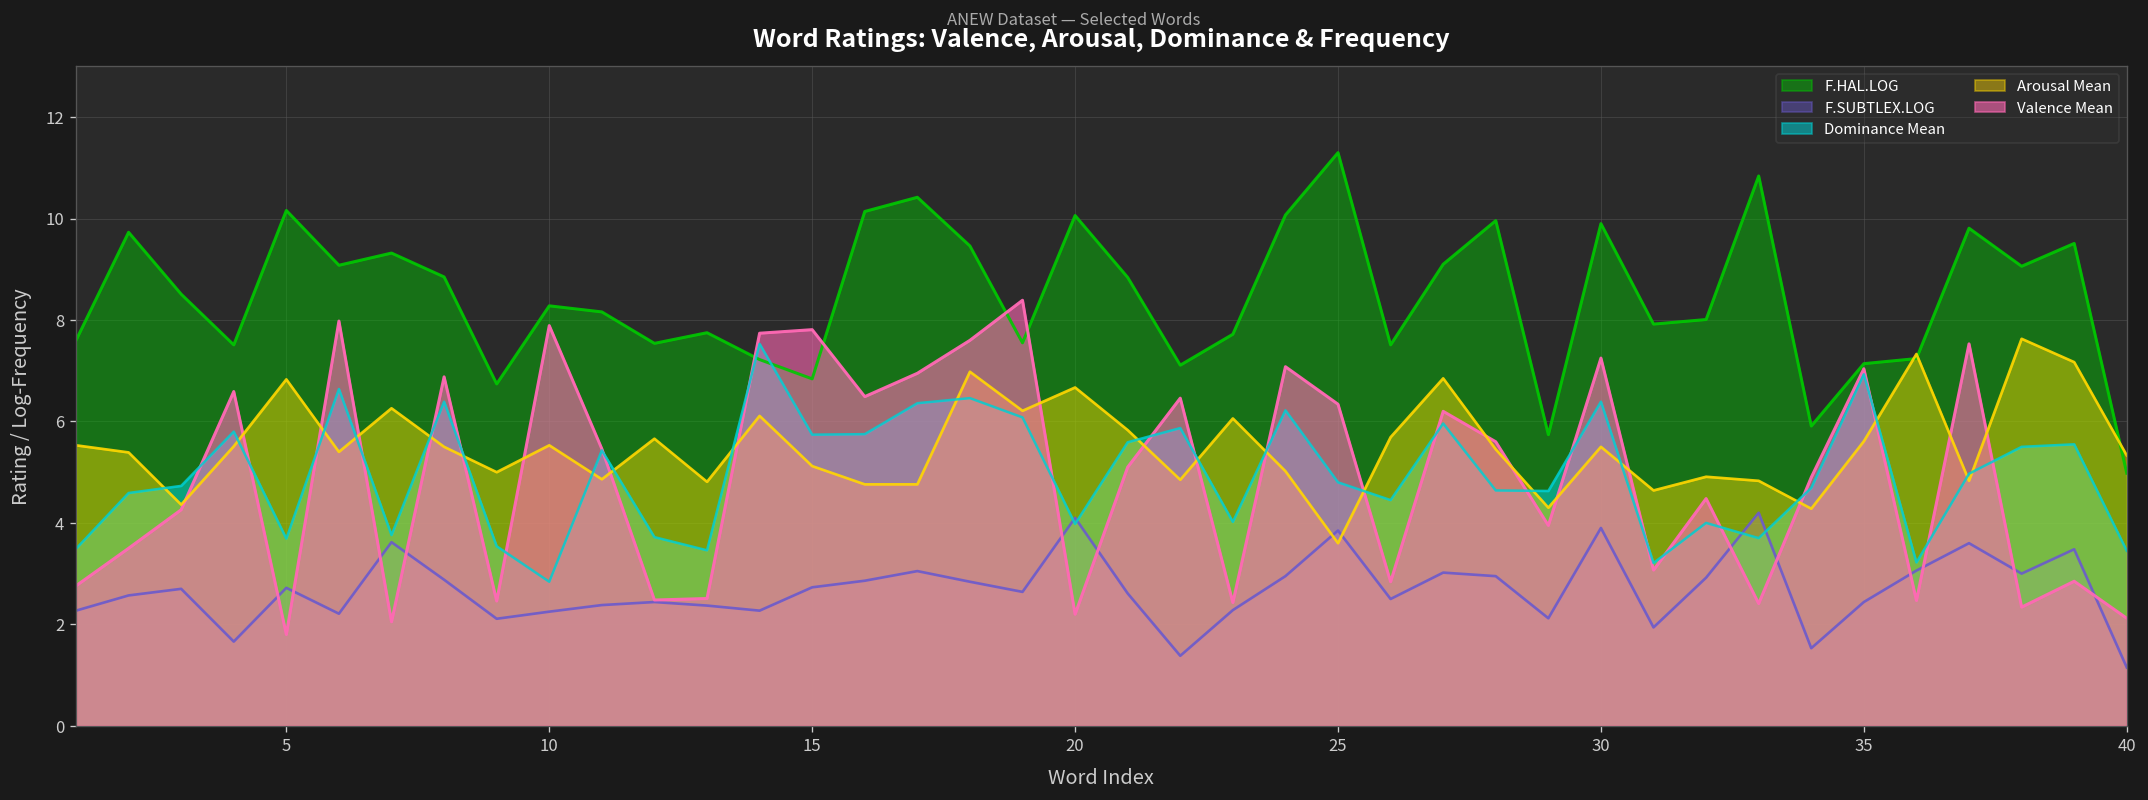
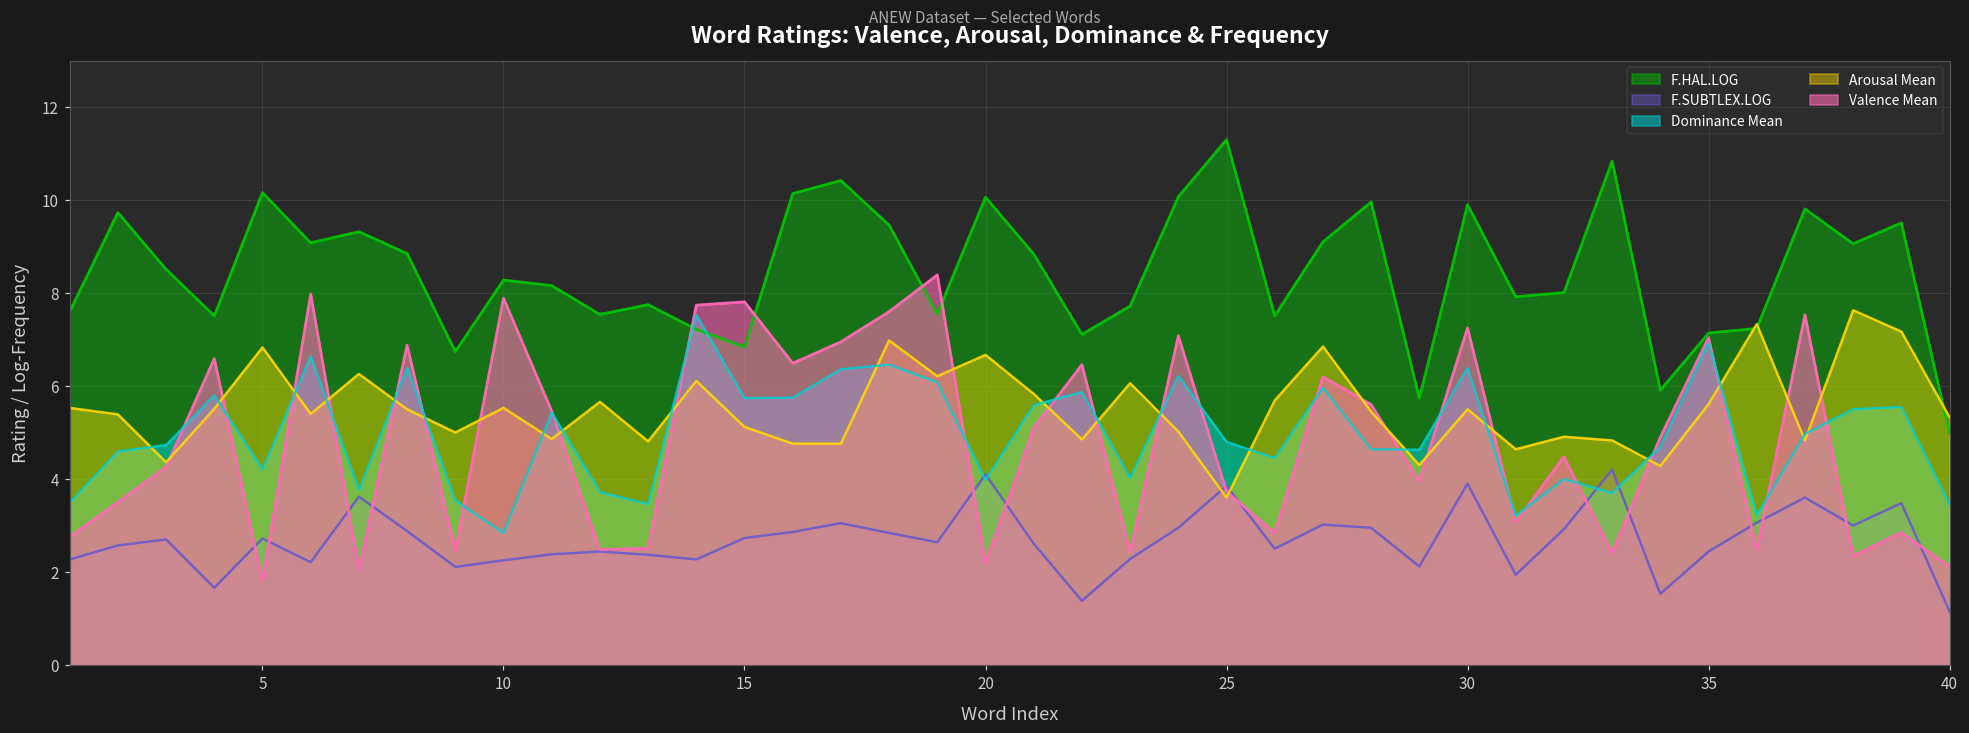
  {
    "F.HAL.LOG": {
      "5": 10.2,
      "10": 8.3,
      "15": 6.8,
      "20": 10.1,
      "25": 11.3,
      "30": 9.9,
      "35": 7.1,
      "40": 5.0
    },
    "F.SUBTLEX.LOG": {
      "5": 2.7,
      "10": 2.3,
      "15": 2.7,
      "20": 4.1,
      "25": 3.9,
      "30": 3.9,
      "35": 2.4,
      "40": 1.2
    },
    "Dominance Mean": {
-     "5": 3.7,
+     "5": 4.2,
      "10": 2.8,
      "15": 5.7,
      "20": 4.0,
      "25": 4.8,
      "30": 6.4,
      "35": 6.9,
      "40": 3.5
    },
    "Arousal Mean": {
      "5": 6.8,
      "10": 5.5,
      "15": 5.1,
      "20": 6.7,
      "25": 3.6,
      "30": 5.5,
      "35": 5.6,
      "40": 5.3
    },
    "Valence Mean": {
      "5": 1.8,
      "10": 7.9,
      "15": 7.8,
      "20": 2.2,
-     "25": 6.3,
+     "25": 3.7,
      "30": 7.3,
      "35": 7.0,
      "40": 2.1
    }
  }
